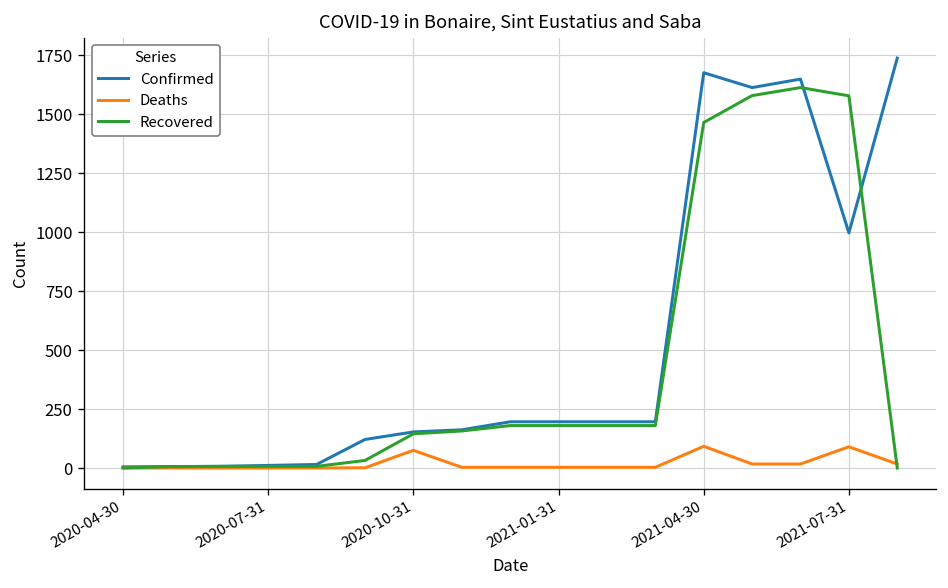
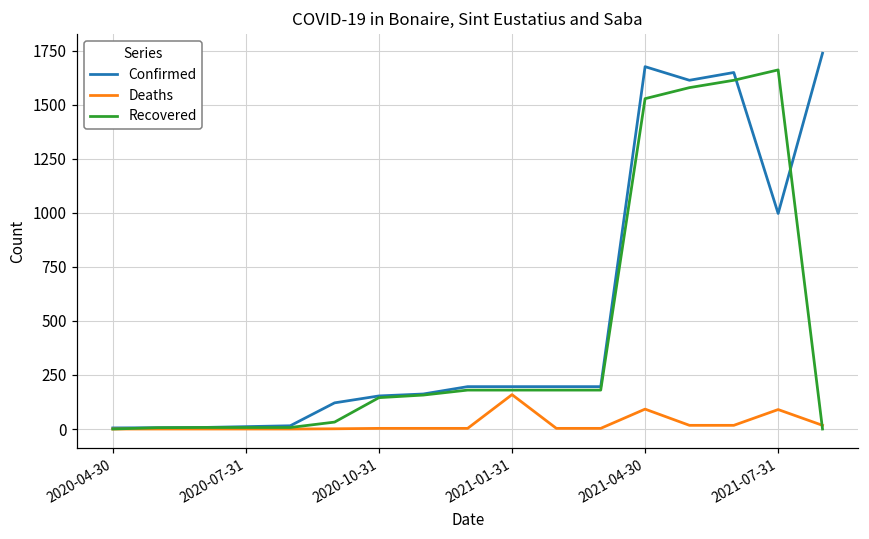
  {
    "Confirmed": {
      "2021-01-31": 200,
      "2021-04-30": 1680,
      "2021-07-31": 1000
    },
    "Deaths": {
-     "2020-10-31": 80,
-     "2021-01-31": 0,
+     "2020-10-31": 0,
+     "2021-01-31": 160,
      "2021-04-30": 90,
      "2021-07-31": 90
    },
    "Recovered": {
      "2021-01-31": 180,
-     "2021-04-30": 1470,
-     "2021-07-31": 1580
+     "2021-04-30": 1530,
+     "2021-07-31": 1660
    }
  }
